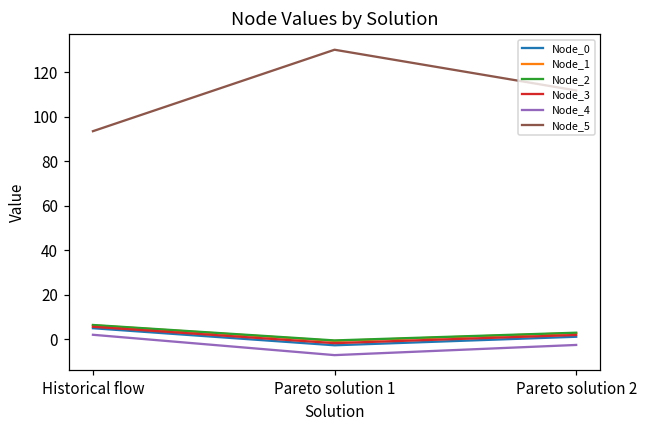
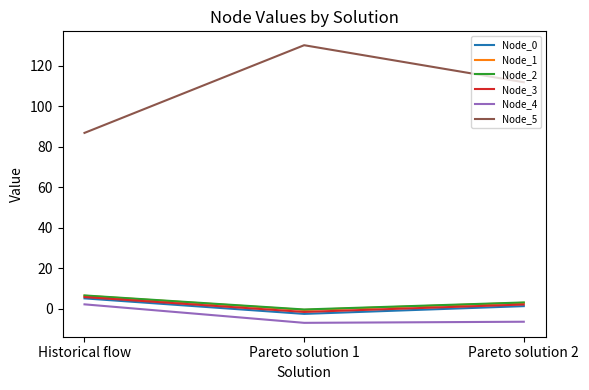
  {
    "Node_4": {
      "Historical flow": 2,
      "Pareto solution 1": -7,
-     "Pareto solution 2": -2
+     "Pareto solution 2": -7
    },
    "Node_5": {
-     "Historical flow": 94,
+     "Historical flow": 87,
      "Pareto solution 1": 130
    }
  }
